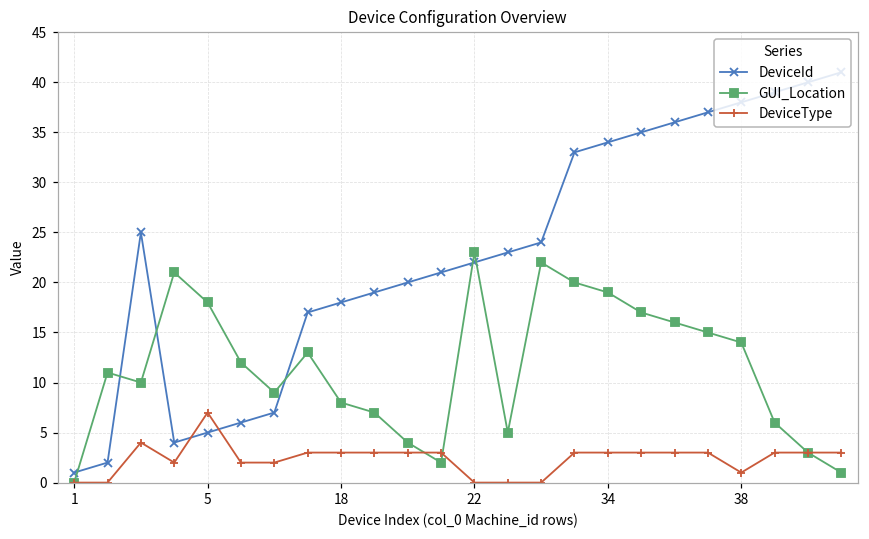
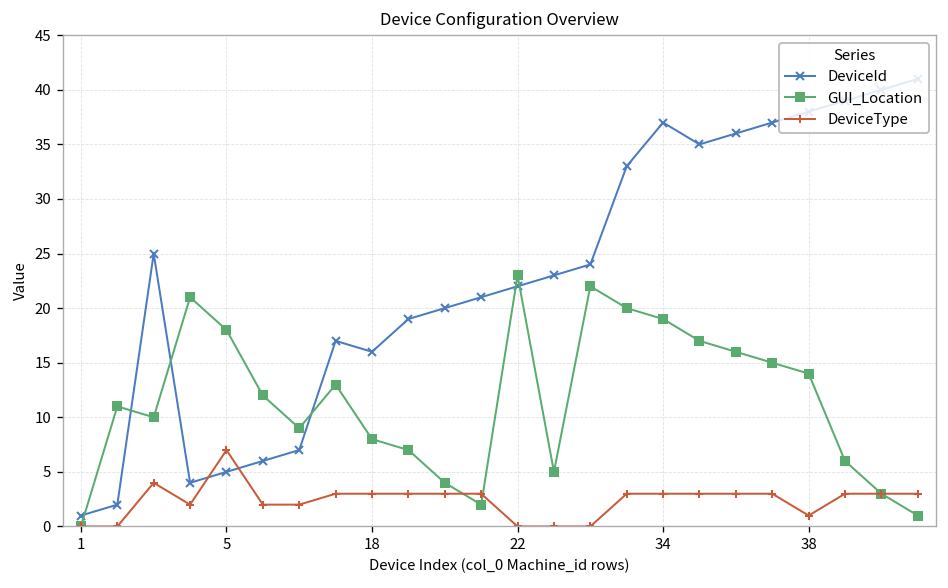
  {
    "DeviceId": {
      "1": 1,
      "5": 5,
-     "18": 18,
+     "18": 16,
      "22": 22,
-     "34": 34
+     "34": 37
    },
    "GUI_Location": {
      "5": 18,
      "18": 8,
      "22": 23,
      "34": 19,
      "38": 14
    },
    "DeviceType": {
      "5": 7,
      "18": 3,
      "22": 0,
      "34": 3,
      "38": 1
    }
  }
